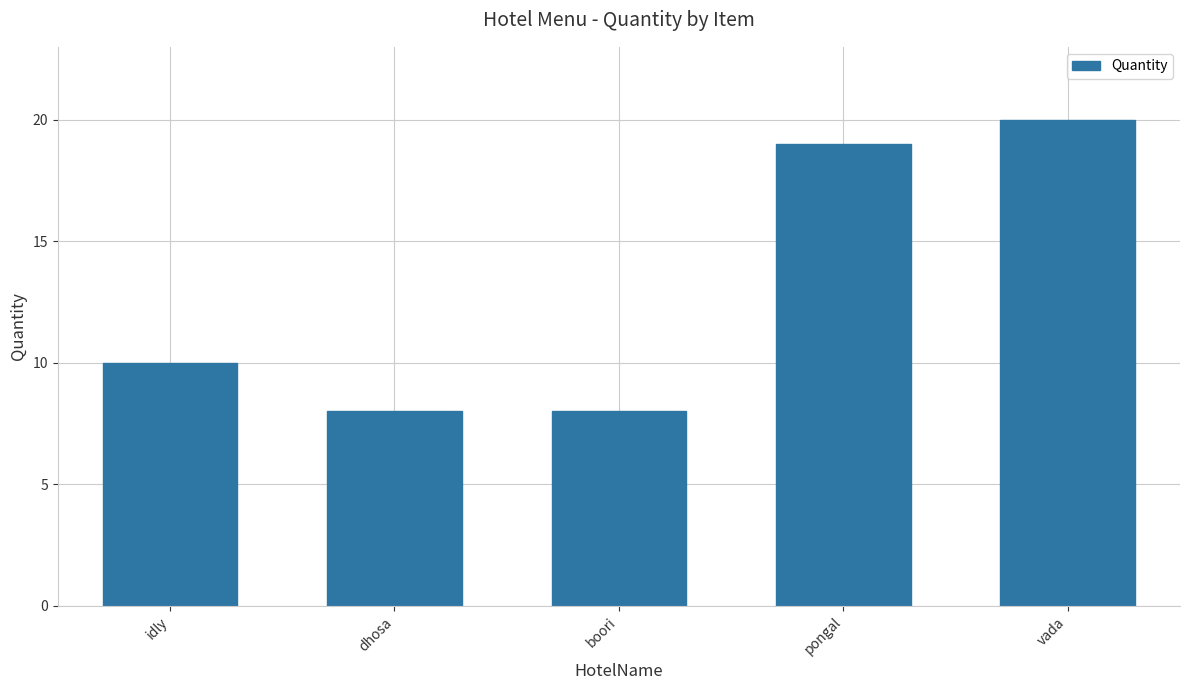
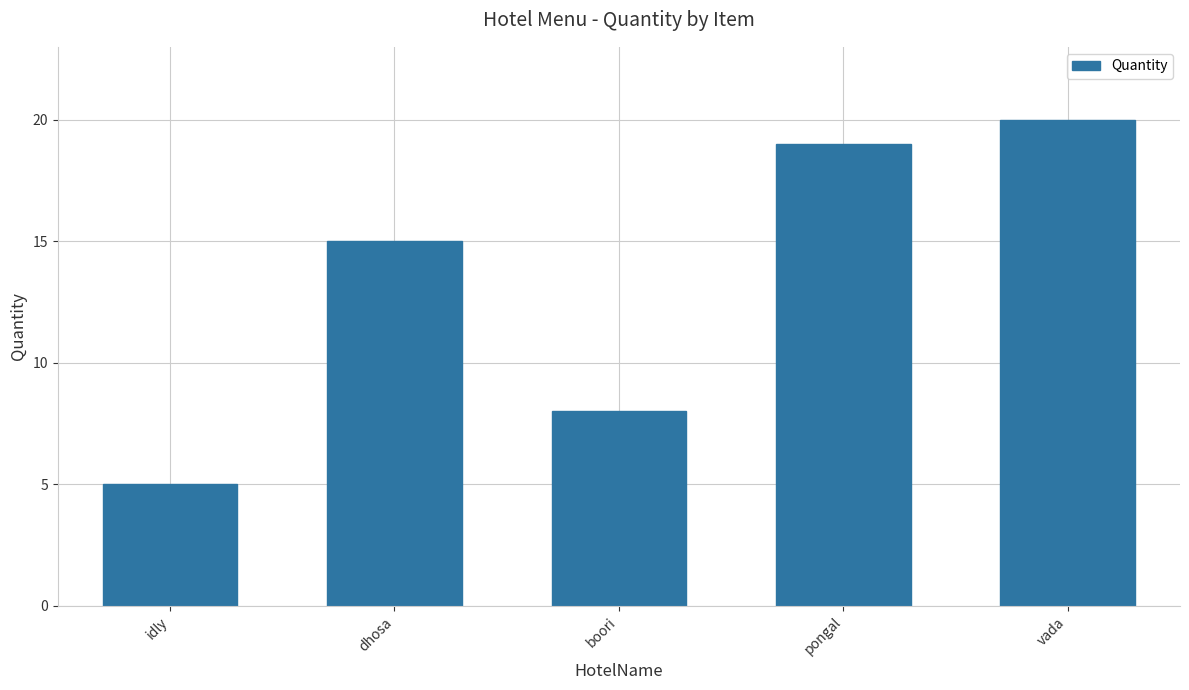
  {
-   "idly": 10,
-   "dhosa": 8,
+   "idly": 5,
+   "dhosa": 15,
    "boori": 8,
    "pongal": 19,
    "vada": 20
  }
